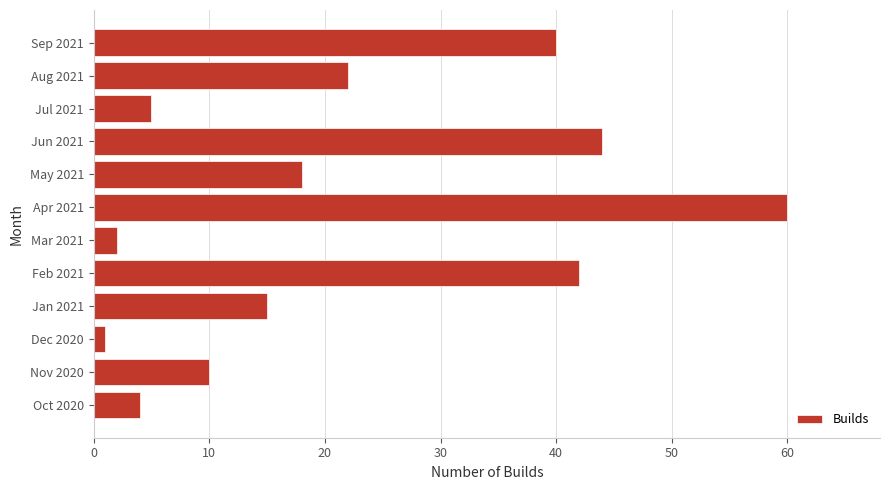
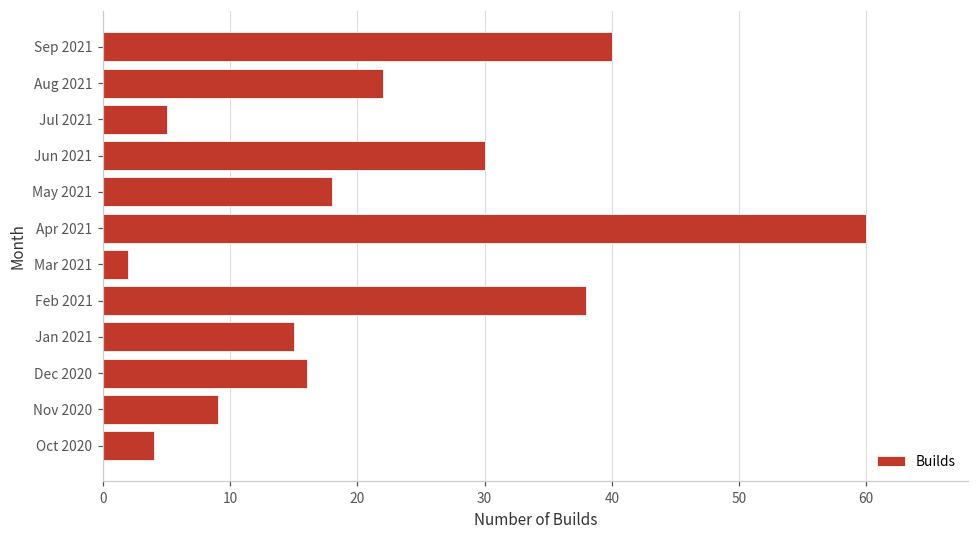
  {
    "Sep 2021": 40,
    "Aug 2021": 22,
    "Jul 2021": 5,
-   "Jun 2021": 44,
+   "Jun 2021": 30,
    "May 2021": 18,
    "Apr 2021": 60,
    "Mar 2021": 2,
-   "Feb 2021": 42,
+   "Feb 2021": 38,
    "Jan 2021": 15,
-   "Dec 2020": 1,
-   "Nov 2020": 10,
+   "Dec 2020": 16,
+   "Nov 2020": 9,
    "Oct 2020": 4
  }
